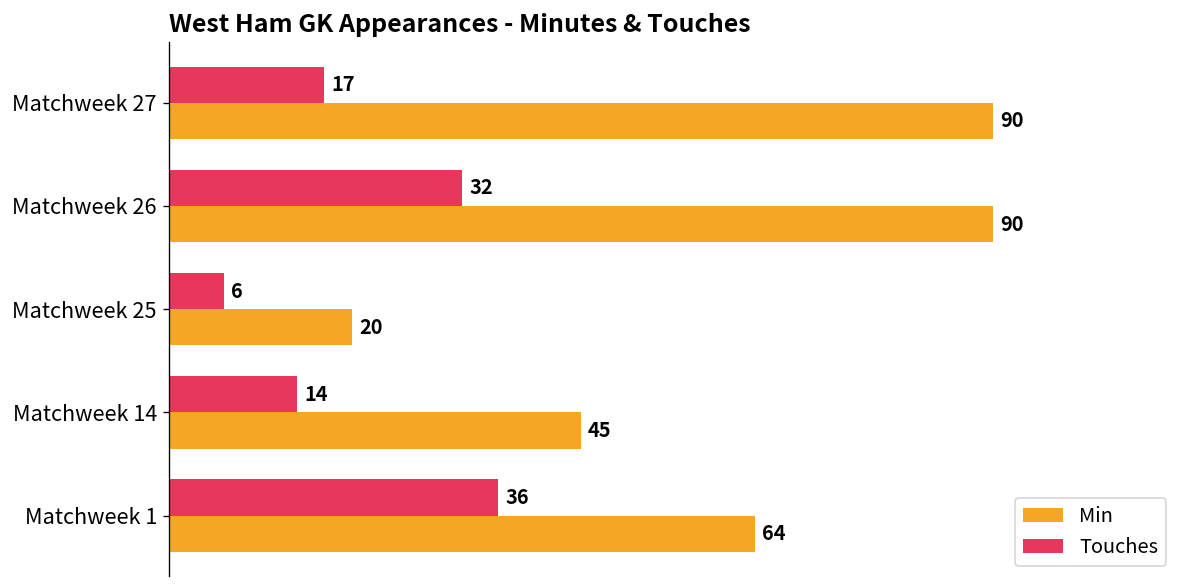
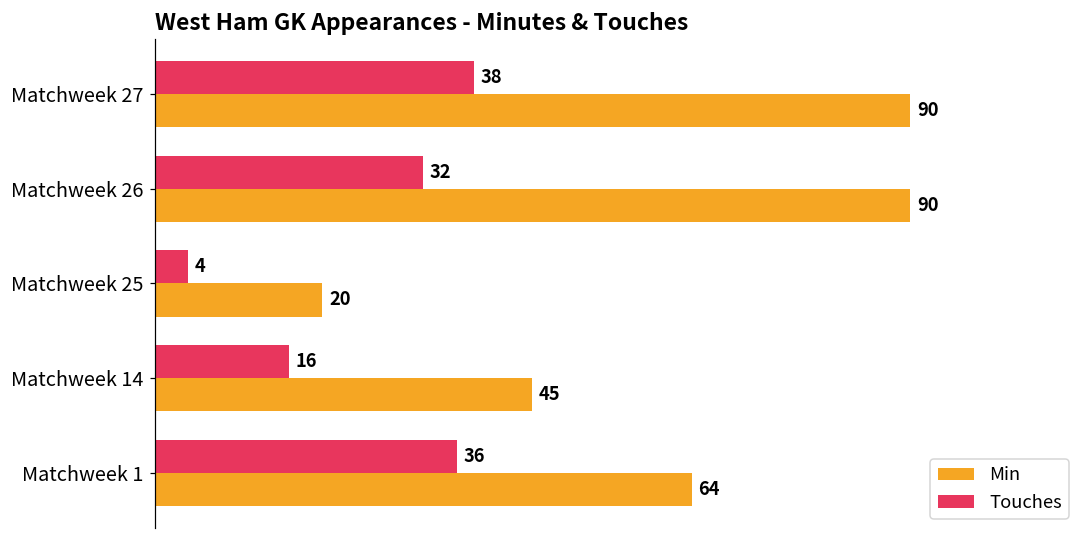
  {
    "Min": {
      "Matchweek 27": 90,
      "Matchweek 26": 90,
      "Matchweek 25": 20,
      "Matchweek 14": 45,
      "Matchweek 1": 64
    },
    "Touches": {
-     "Matchweek 27": 17,
+     "Matchweek 27": 38,
      "Matchweek 26": 32,
-     "Matchweek 25": 6,
-     "Matchweek 14": 14,
+     "Matchweek 25": 4,
+     "Matchweek 14": 16,
      "Matchweek 1": 36
    }
  }
